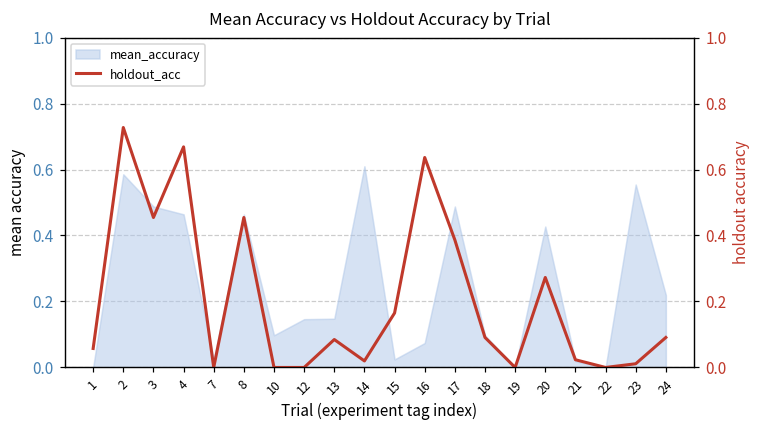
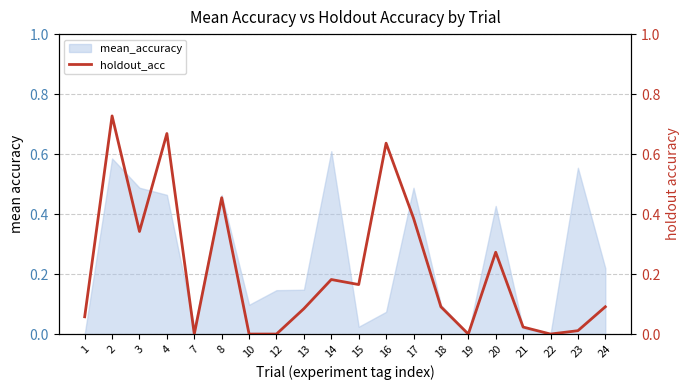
  {
    "mean_accuracy": {
      "1": 0.00,
      "2": 0.59,
      "3": 0.49,
      "4": 0.46,
      "7": 0.02,
      "8": 0.46,
      "10": 0.10,
      "12": 0.15,
      "13": 0.15,
      "14": 0.61,
      "15": 0.02,
      "16": 0.07,
      "17": 0.49,
      "18": 0.10,
      "19": 0.00,
      "20": 0.43,
      "21": 0.02,
      "22": 0.00,
      "23": 0.55,
      "24": 0.22
    },
    "holdout_acc": {
      "1": 0.06,
      "2": 0.73,
-     "3": 0.45,
+     "3": 0.34,
      "4": 0.67,
      "7": 0.00,
      "8": 0.45,
      "10": 0.00,
      "12": 0.00,
      "13": 0.08,
-     "14": 0.02,
+     "14": 0.18,
      "15": 0.17,
      "16": 0.64,
      "17": 0.39,
      "18": 0.09,
      "19": 0.00,
      "20": 0.27,
      "21": 0.02,
      "22": 0.00,
      "23": 0.01,
      "24": 0.09
    }
  }
